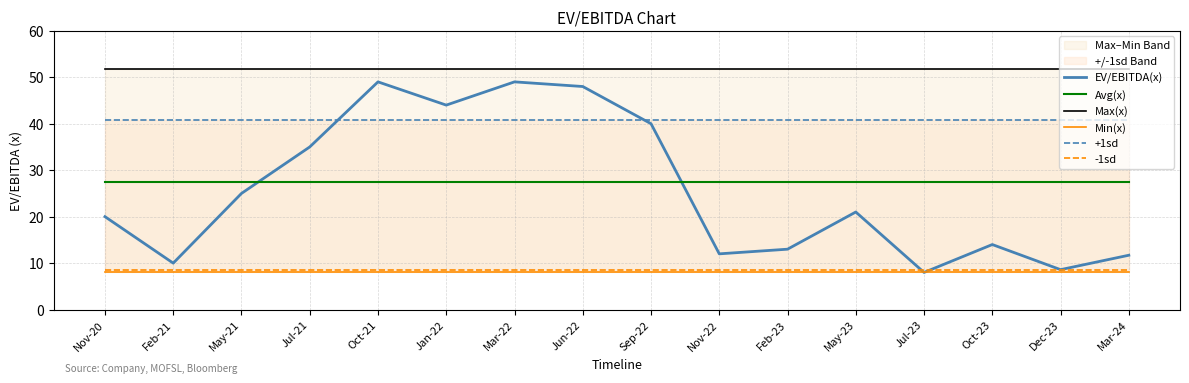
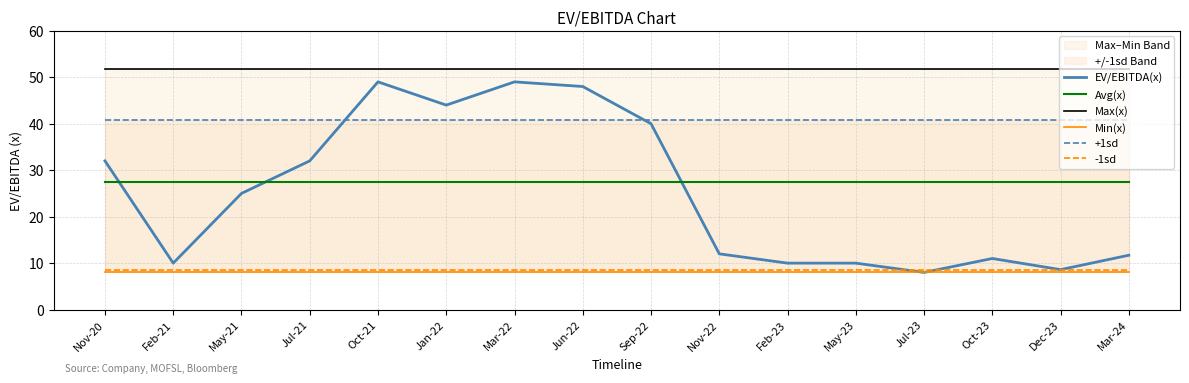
  {
    "EV/EBITDA(x)": {
-     "Nov-20": 20,
+     "Nov-20": 32,
      "Feb-21": 10,
      "May-21": 25,
-     "Jul-21": 35,
+     "Jul-21": 32,
      "Oct-21": 49,
      "Jan-22": 44,
      "Mar-22": 49,
      "Jun-22": 48,
      "Sep-22": 40,
      "Nov-22": 12,
-     "Feb-23": 13,
-     "May-23": 21,
-     "Oct-23": 14,
+     "Feb-23": 10,
+     "May-23": 10,
+     "Oct-23": 11,
      "Mar-24": 12
    },
    "Avg(x)": {
      "Nov-20": 27,
      "Feb-21": 27,
      "May-21": 27,
      "Jul-21": 27,
      "Oct-21": 27,
      "Jan-22": 27,
      "Mar-22": 27,
      "Jun-22": 27,
      "Sep-22": 27,
      "Nov-22": 27,
      "Feb-23": 27,
      "May-23": 27,
      "Jul-23": 27,
      "Oct-23": 27,
      "Dec-23": 27,
      "Mar-24": 27
    }
  }
